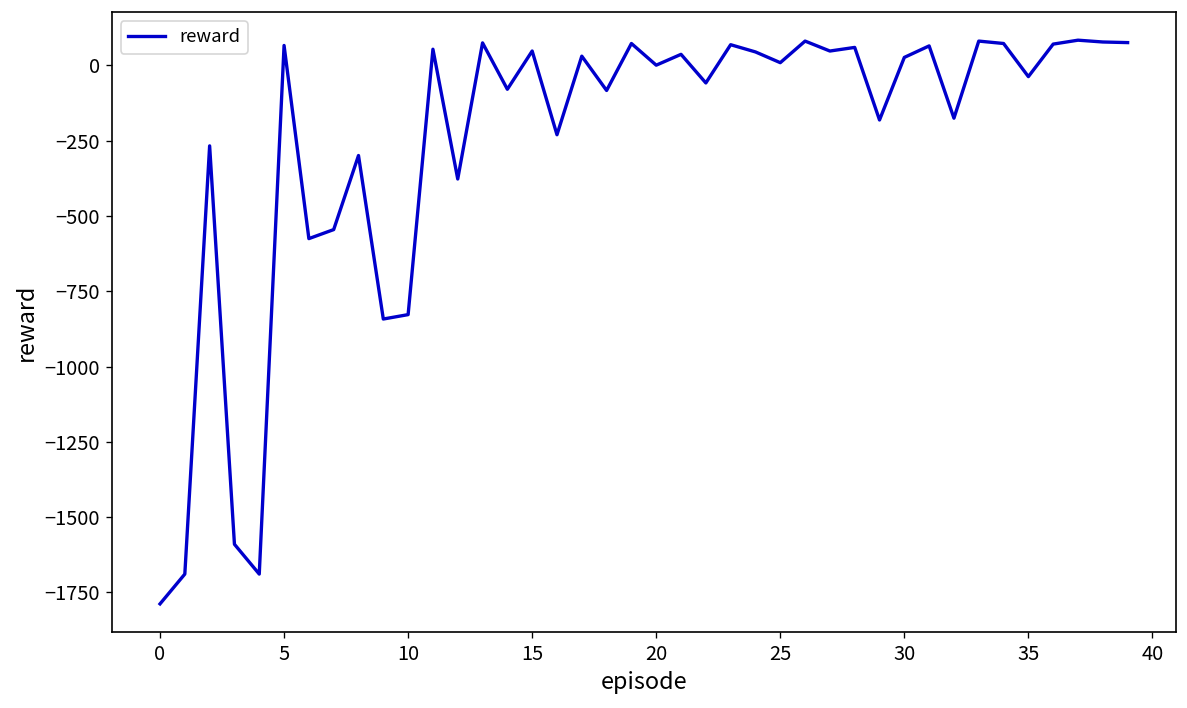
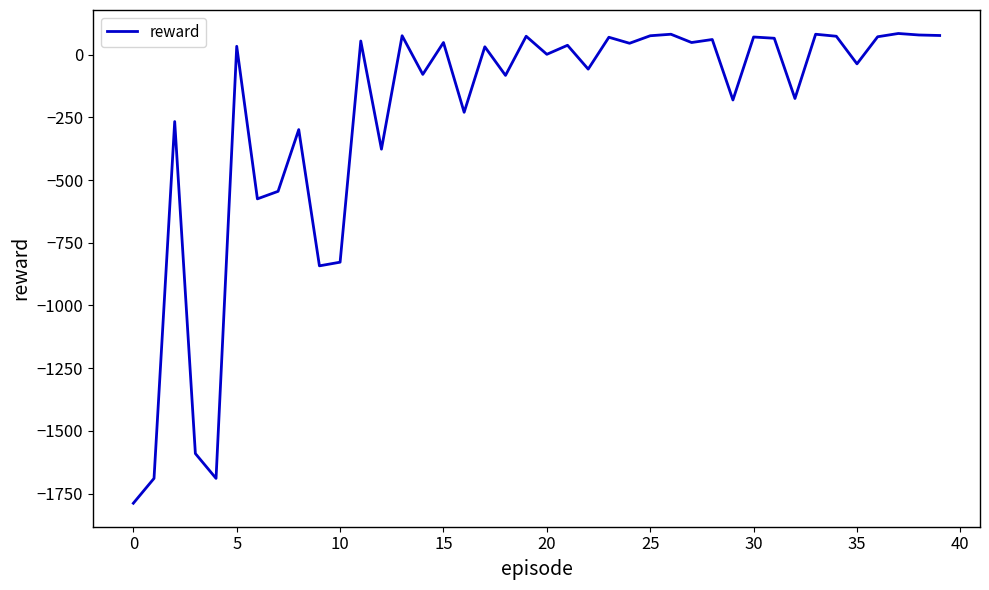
  {
    "0": -1790,
-   "5": 70,
+   "5": 30,
    "10": -830,
    "15": 50,
    "20": 0,
-   "25": 10,
-   "30": 30,
+   "25": 80,
+   "30": 70,
    "35": -40
  }
